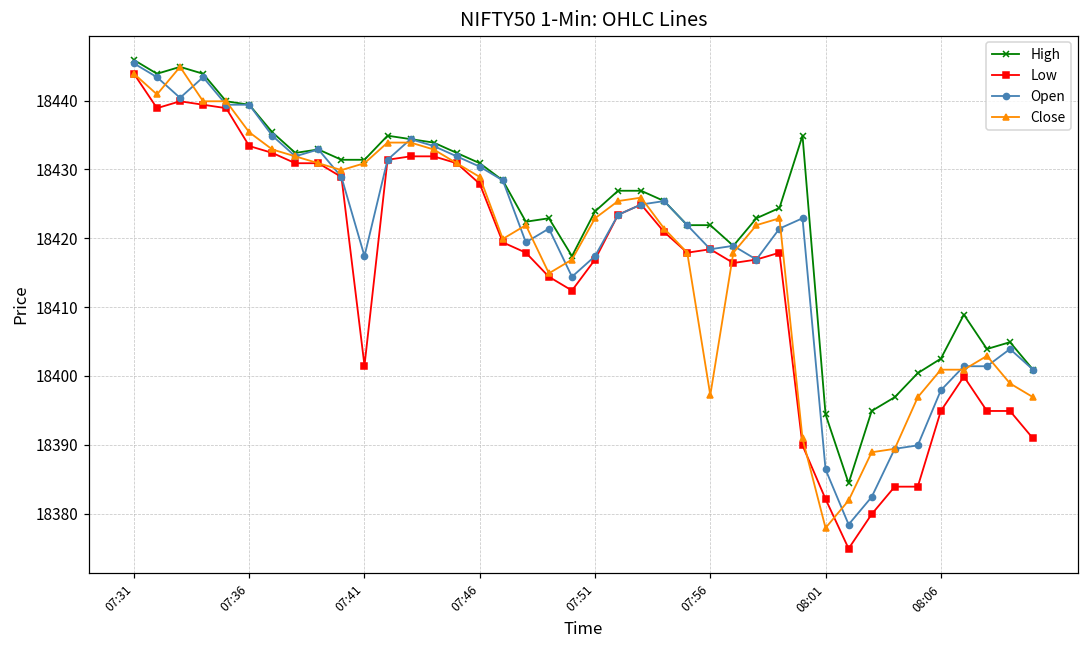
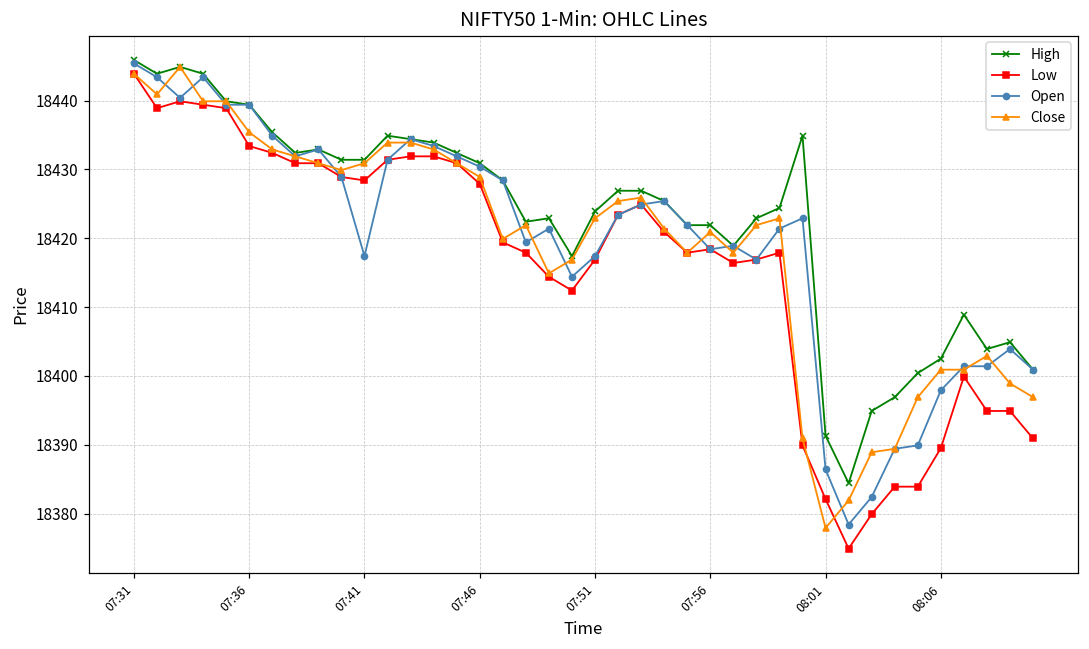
  {
    "High": {
      "07:31": 18446,
      "07:41": 18431,
      "07:46": 18431,
      "07:51": 18424,
      "07:56": 18422,
-     "08:01": 18394,
+     "08:01": 18391,
      "08:06": 18403
    },
    "Low": {
      "07:36": 18433,
-     "07:41": 18402,
+     "07:41": 18428,
      "07:46": 18428,
      "07:51": 18417,
      "08:01": 18382,
-     "08:06": 18395
+     "08:06": 18390
    },
    "Open": {
      "07:31": 18445,
      "07:41": 18417,
      "07:46": 18430,
      "07:51": 18417,
      "08:01": 18386,
      "08:06": 18398
    },
    "Close": {
      "07:36": 18435,
      "07:41": 18431,
      "07:46": 18429,
      "07:51": 18423,
-     "07:56": 18397,
+     "07:56": 18421,
      "08:01": 18378,
      "08:06": 18401
    }
  }
